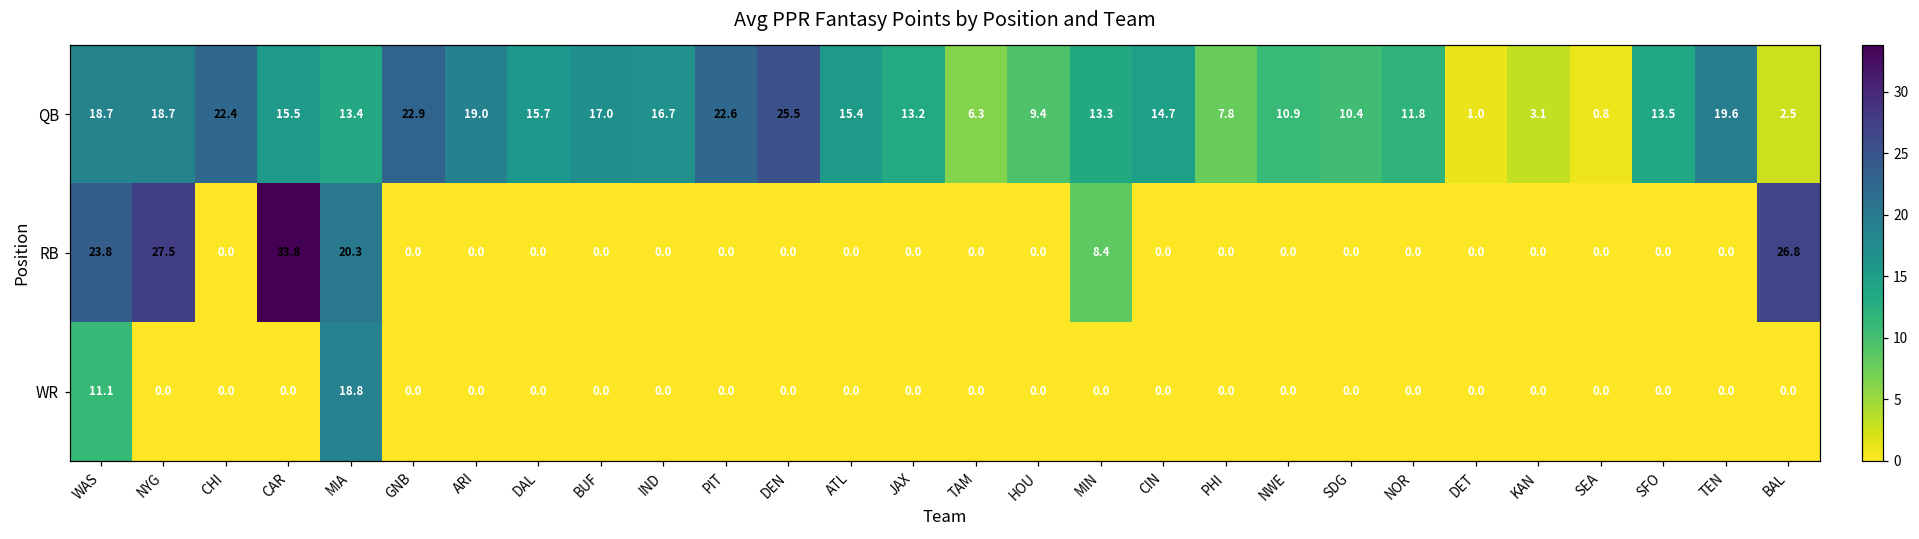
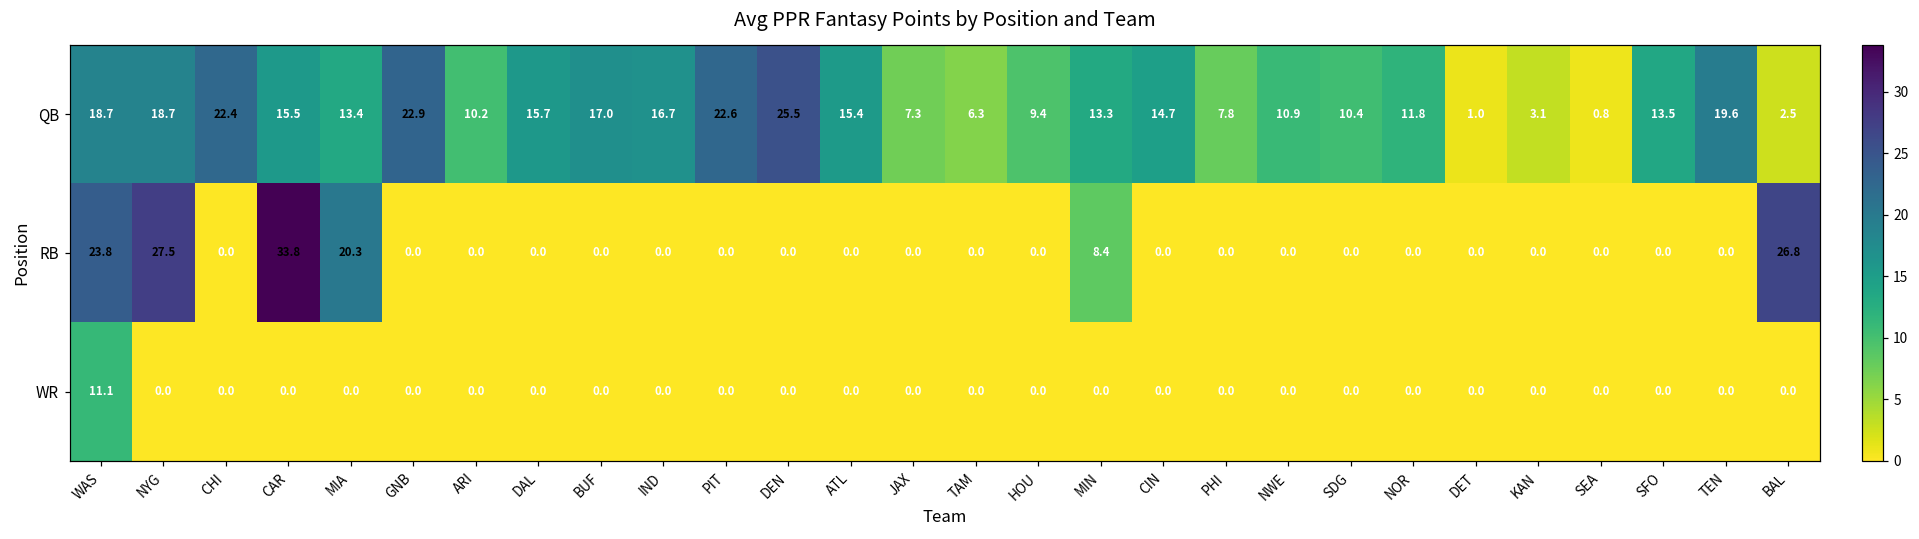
  {
    "QB": {
      "WAS": 18.7,
      "NYG": 18.7,
      "CHI": 22.4,
      "CAR": 15.5,
      "MIA": 13.4,
      "GNB": 22.9,
-     "ARI": 19.0,
+     "ARI": 10.2,
      "DAL": 15.7,
      "BUF": 17.0,
      "IND": 16.7,
      "PIT": 22.6,
      "DEN": 25.5,
      "ATL": 15.4,
-     "JAX": 13.2,
+     "JAX": 7.3,
      "TAM": 6.3,
      "HOU": 9.4,
      "MIN": 13.3,
      "CIN": 14.7,
      "PHI": 7.8,
      "NWE": 10.9,
      "SDG": 10.4,
      "NOR": 11.8,
      "DET": 1.0,
      "KAN": 3.1,
      "SEA": 0.8,
      "SFO": 13.5,
      "TEN": 19.6,
      "BAL": 2.5
    },
    "RB": {
      "WAS": 23.8,
      "NYG": 27.5,
      "CHI": 0.0,
      "CAR": 33.8,
      "MIA": 20.3,
      "GNB": 0.0,
      "ARI": 0.0,
      "DAL": 0.0,
      "BUF": 0.0,
      "IND": 0.0,
      "PIT": 0.0,
      "DEN": 0.0,
      "ATL": 0.0,
      "JAX": 0.0,
      "TAM": 0.0,
      "HOU": 0.0,
      "MIN": 8.4,
      "CIN": 0.0,
      "PHI": 0.0,
      "NWE": 0.0,
      "SDG": 0.0,
      "NOR": 0.0,
      "DET": 0.0,
      "KAN": 0.0,
      "SEA": 0.0,
      "SFO": 0.0,
      "TEN": 0.0,
      "BAL": 26.8
    },
    "WR": {
      "WAS": 11.1,
      "NYG": 0.0,
      "CHI": 0.0,
      "CAR": 0.0,
-     "MIA": 18.8,
+     "MIA": 0.0,
      "GNB": 0.0,
      "ARI": 0.0,
      "DAL": 0.0,
      "BUF": 0.0,
      "IND": 0.0,
      "PIT": 0.0,
      "DEN": 0.0,
      "ATL": 0.0,
      "JAX": 0.0,
      "TAM": 0.0,
      "HOU": 0.0,
      "MIN": 0.0,
      "CIN": 0.0,
      "PHI": 0.0,
      "NWE": 0.0,
      "SDG": 0.0,
      "NOR": 0.0,
      "DET": 0.0,
      "KAN": 0.0,
      "SEA": 0.0,
      "SFO": 0.0,
      "TEN": 0.0,
      "BAL": 0.0
    }
  }
